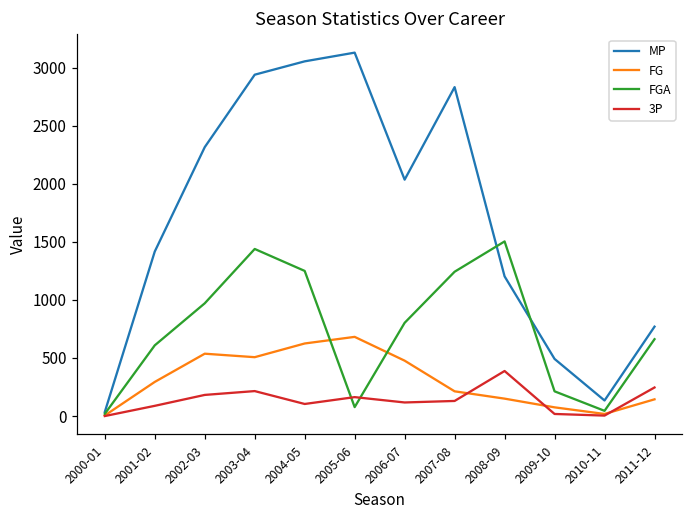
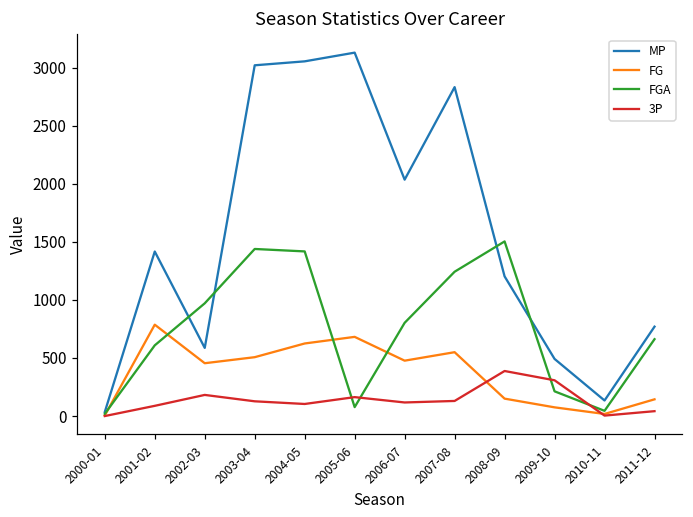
  {
    "MP": {
      "2001-02": 1420,
-     "2002-03": 2320,
-     "2003-04": 2940,
+     "2002-03": 590,
+     "2003-04": 3020,
      "2004-05": 3060,
      "2005-06": 3130,
      "2006-07": 2040,
      "2007-08": 2830,
      "2008-09": 1200,
      "2009-10": 490,
      "2010-11": 130,
      "2011-12": 770
    },
    "FG": {
-     "2001-02": 290,
-     "2002-03": 540,
+     "2001-02": 790,
+     "2002-03": 460,
      "2003-04": 510,
      "2004-05": 630,
      "2005-06": 680,
      "2006-07": 480,
-     "2007-08": 210,
+     "2007-08": 550,
      "2008-09": 150,
      "2009-10": 80,
      "2011-12": 140
    },
    "FGA": {
      "2001-02": 610,
      "2002-03": 970,
      "2003-04": 1440,
-     "2004-05": 1250,
+     "2004-05": 1420,
      "2005-06": 80,
      "2006-07": 800,
      "2007-08": 1240,
      "2008-09": 1500,
      "2009-10": 210,
      "2010-11": 50,
      "2011-12": 660
    },
    "3P": {
      "2001-02": 90,
      "2002-03": 180,
-     "2003-04": 220,
+     "2003-04": 130,
      "2004-05": 100,
      "2005-06": 160,
      "2006-07": 120,
      "2007-08": 130,
      "2008-09": 390,
-     "2009-10": 20,
-     "2011-12": 250
+     "2009-10": 310,
+     "2011-12": 40
    }
  }
